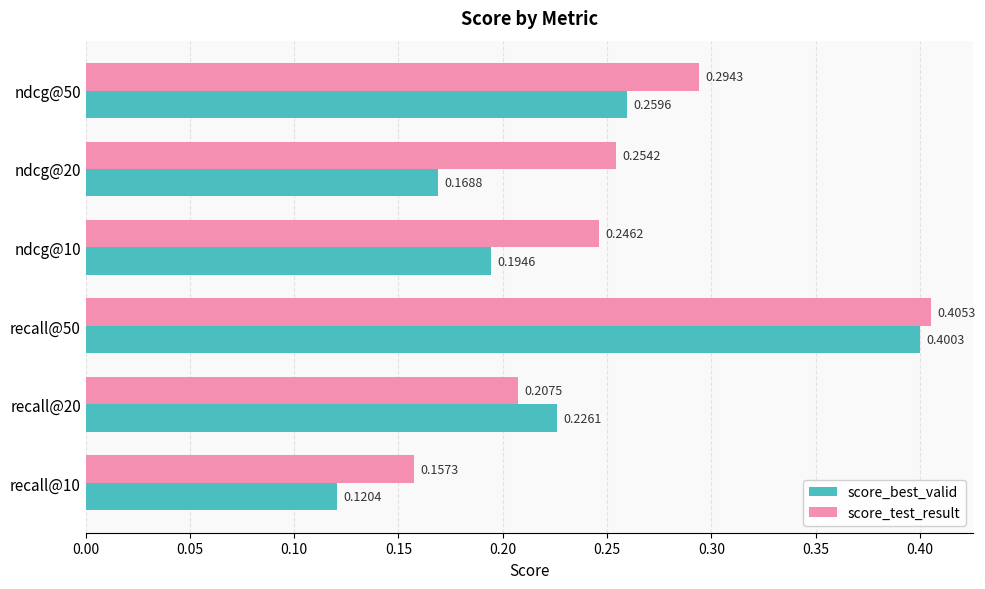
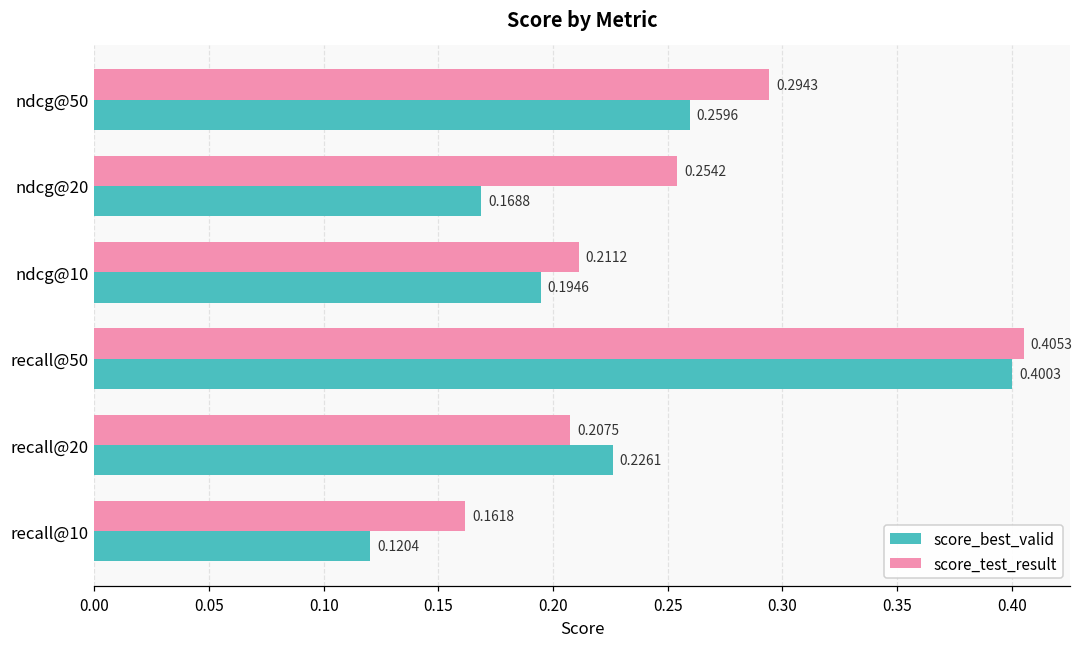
  {
    "score_best_valid": {
      "ndcg@50": 0.2596,
      "ndcg@20": 0.1688,
      "ndcg@10": 0.1946,
      "recall@50": 0.4003,
      "recall@20": 0.2261,
      "recall@10": 0.1204
    },
    "score_test_result": {
      "ndcg@50": 0.2943,
      "ndcg@20": 0.2542,
-     "ndcg@10": 0.2462,
+     "ndcg@10": 0.2112,
      "recall@50": 0.4053,
      "recall@20": 0.2075,
-     "recall@10": 0.1573
+     "recall@10": 0.1618
    }
  }
